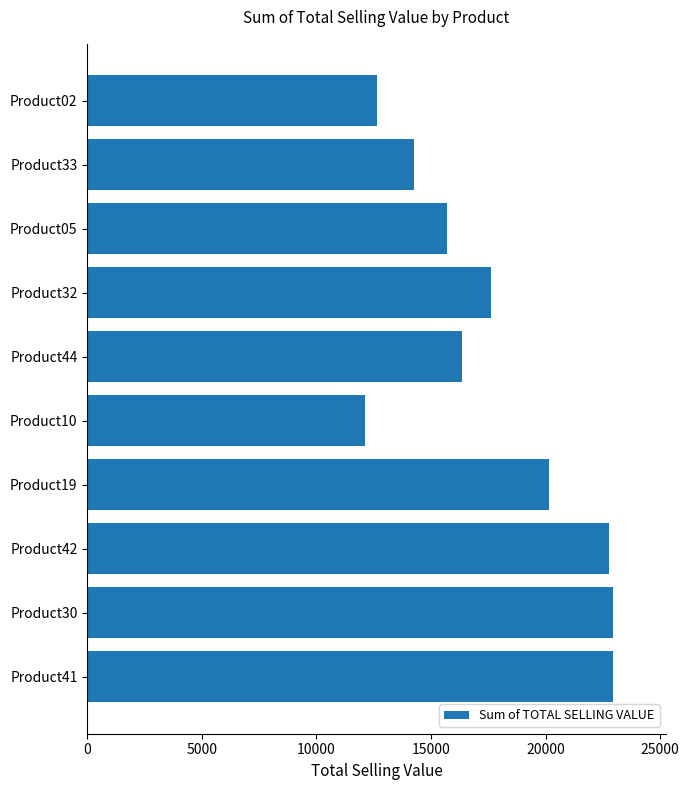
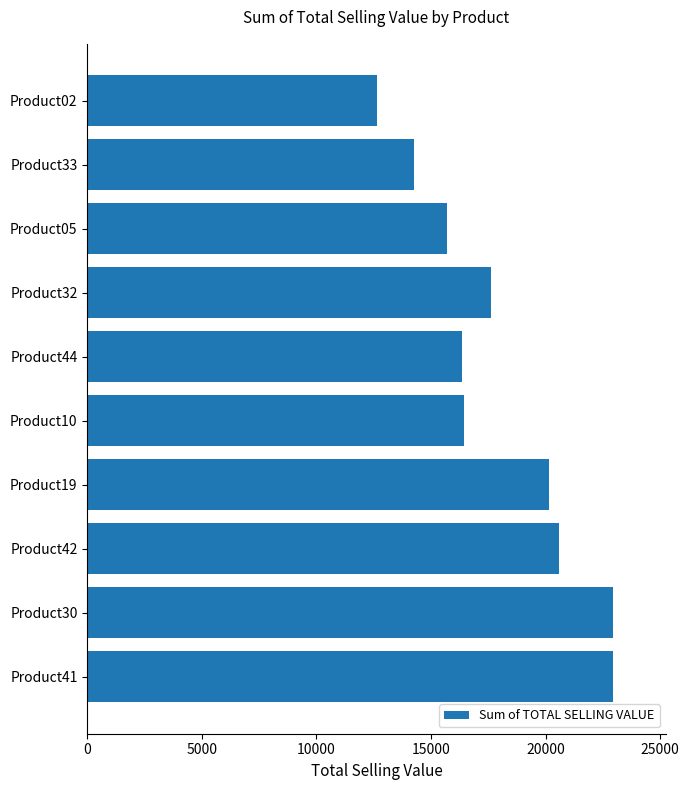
  {
    "Product02": 12600,
    "Product33": 14200,
    "Product05": 15700,
    "Product32": 17600,
    "Product44": 16300,
-   "Product10": 12100,
+   "Product10": 16400,
    "Product19": 20200,
-   "Product42": 22800,
+   "Product42": 20600,
    "Product30": 22900,
    "Product41": 23000
  }
